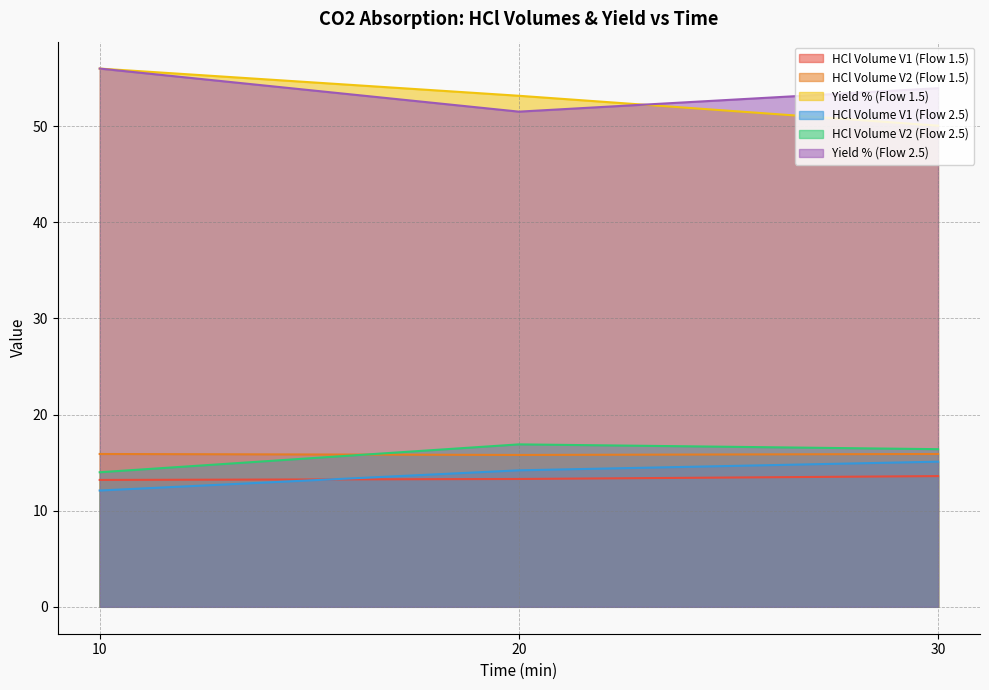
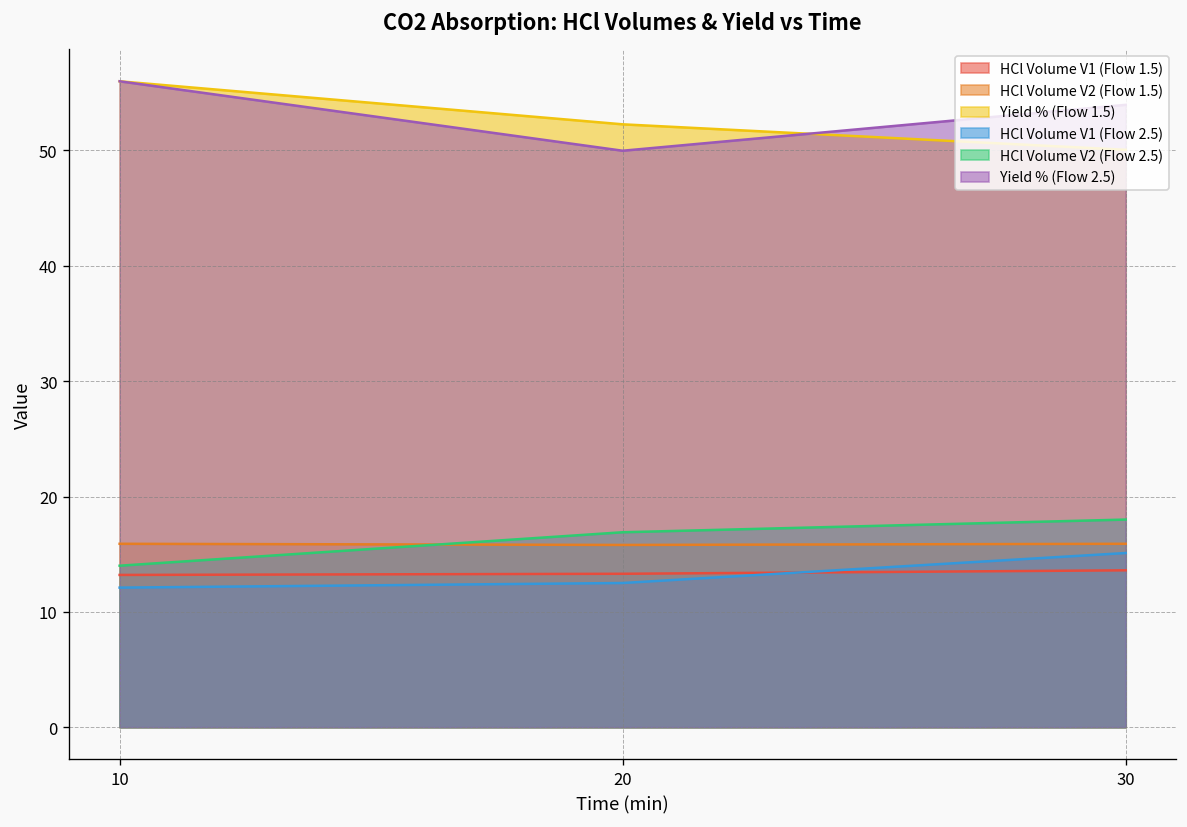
  {
    "Yield % (Flow 1.5)": {
-     "20": 53
+     "20": 52
    },
    "HCl Volume V1 (Flow 2.5)": {
      "10": 12,
-     "20": 14,
+     "20": 13,
      "30": 15
    },
    "HCl Volume V2 (Flow 2.5)": {
      "10": 14,
      "20": 17,
-     "30": 16
+     "30": 18
    },
    "Yield % (Flow 2.5)": {
-     "20": 52
+     "20": 50
    }
  }
